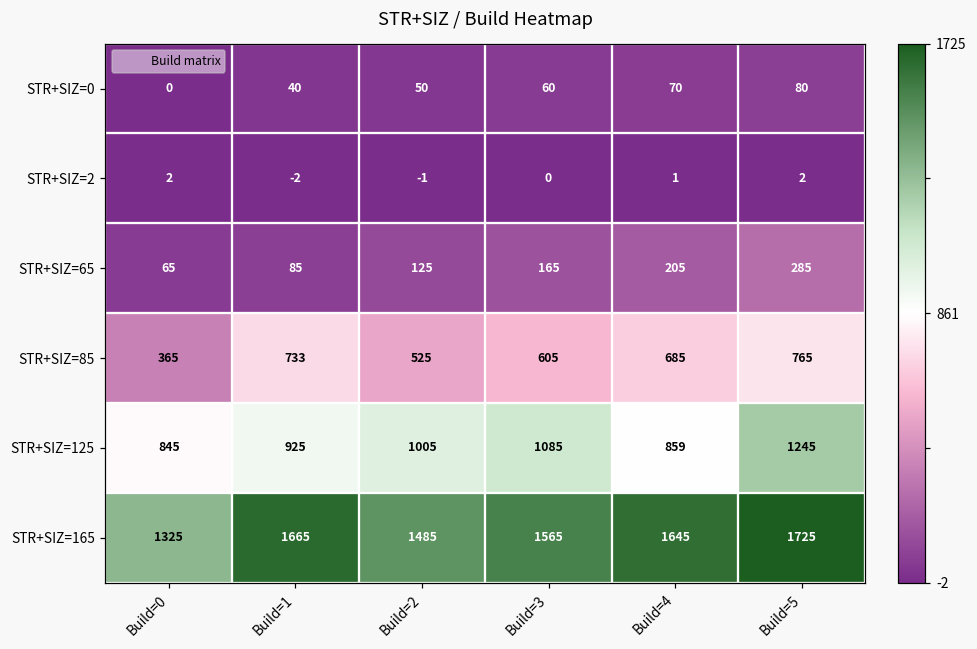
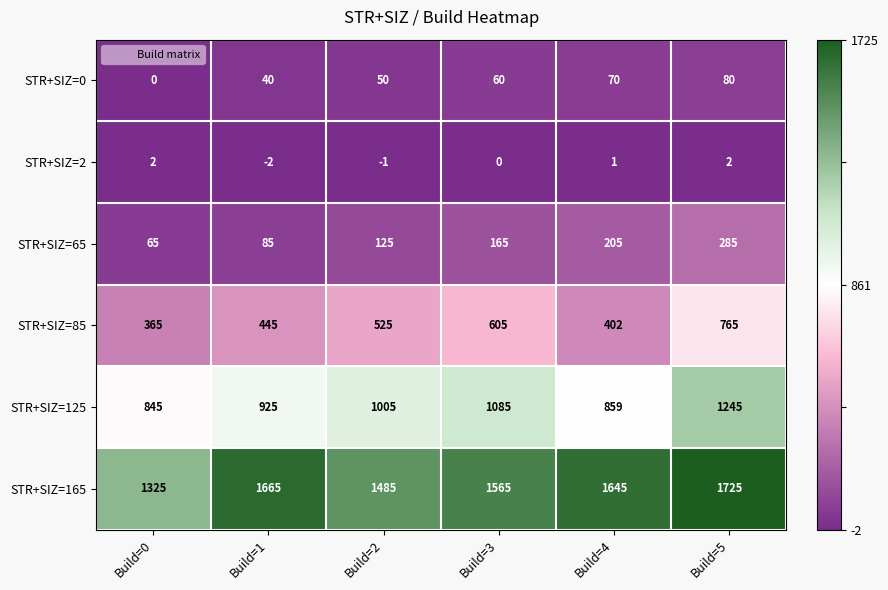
  {
    "STR+SIZ=0": {
      "Build=0": 0,
      "Build=1": 40,
      "Build=2": 50,
      "Build=3": 60,
      "Build=4": 70,
      "Build=5": 80
    },
    "STR+SIZ=2": {
      "Build=0": 2,
      "Build=1": -2,
      "Build=2": -1,
      "Build=3": 0,
      "Build=4": 1,
      "Build=5": 2
    },
    "STR+SIZ=65": {
      "Build=0": 65,
      "Build=1": 85,
      "Build=2": 125,
      "Build=3": 165,
      "Build=4": 205,
      "Build=5": 285
    },
    "STR+SIZ=85": {
      "Build=0": 365,
-     "Build=1": 733,
+     "Build=1": 445,
      "Build=2": 525,
      "Build=3": 605,
-     "Build=4": 685,
+     "Build=4": 402,
      "Build=5": 765
    },
    "STR+SIZ=125": {
      "Build=0": 845,
      "Build=1": 925,
      "Build=2": 1005,
      "Build=3": 1085,
      "Build=4": 859,
      "Build=5": 1245
    },
    "STR+SIZ=165": {
      "Build=0": 1325,
      "Build=1": 1665,
      "Build=2": 1485,
      "Build=3": 1565,
      "Build=4": 1645,
      "Build=5": 1725
    }
  }
